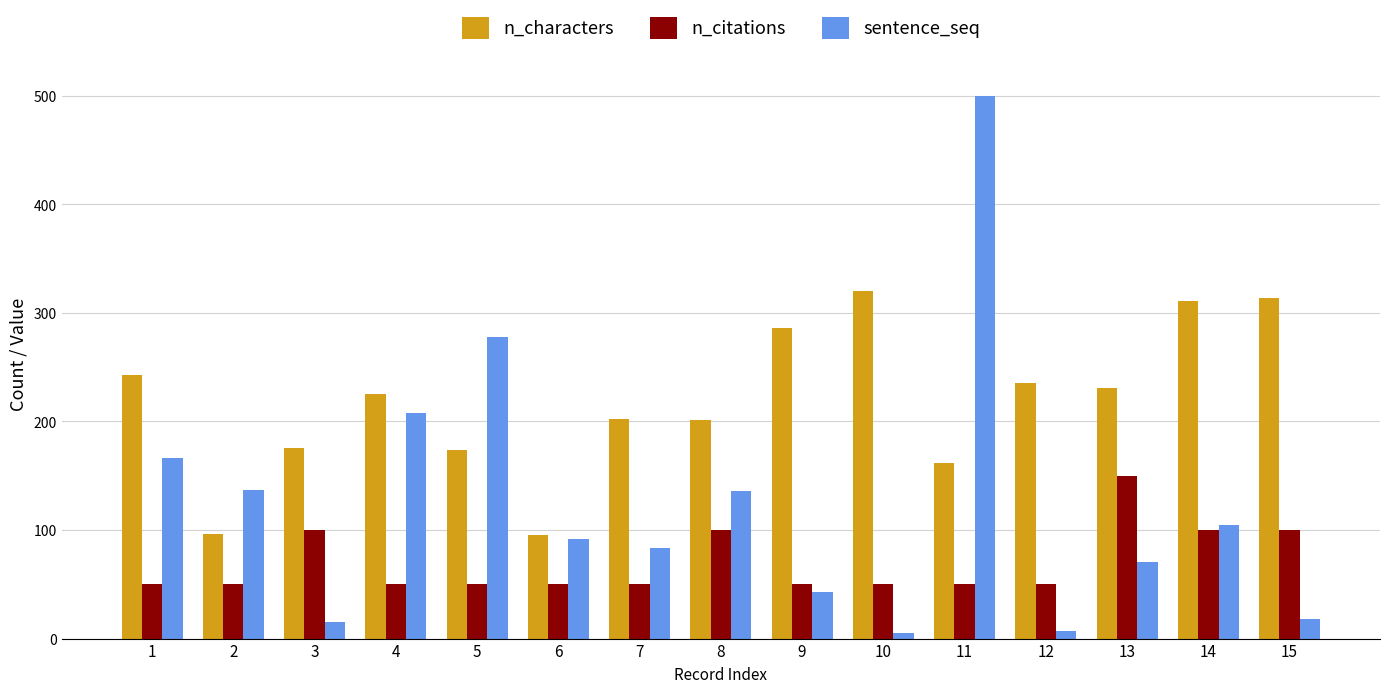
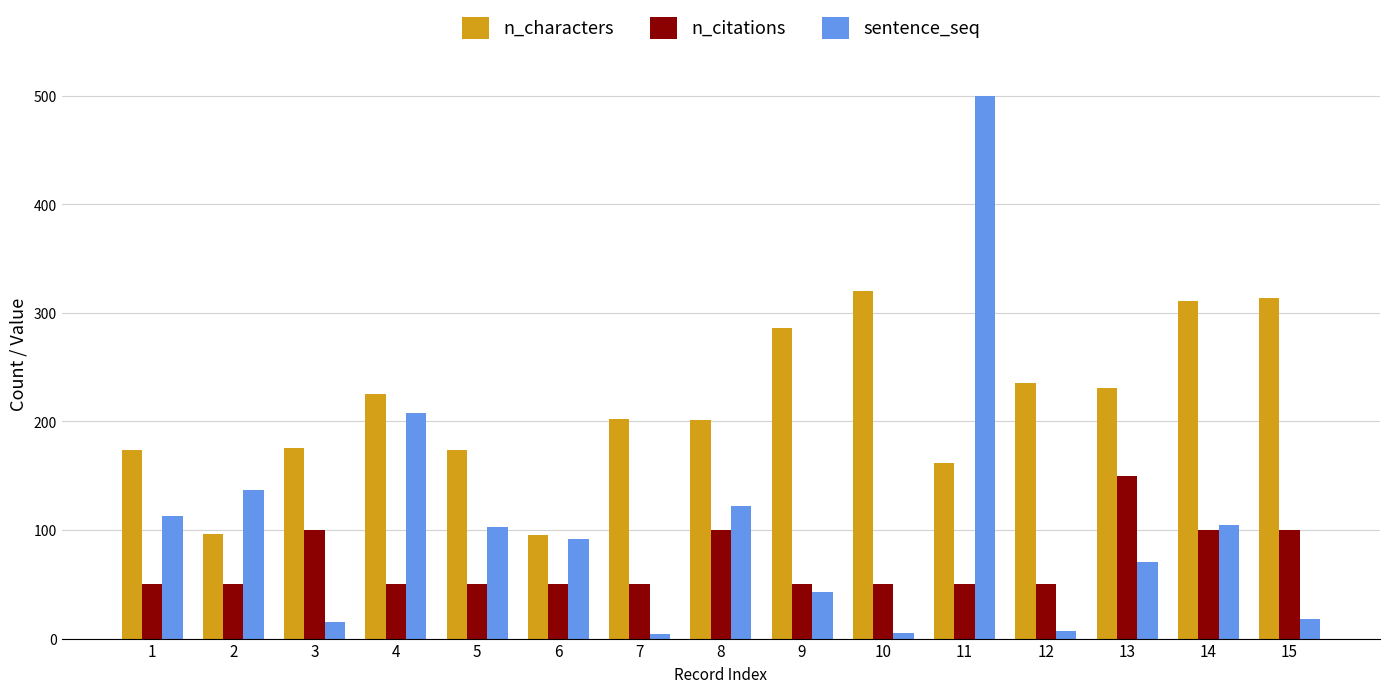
  {
    "n_characters": {
-     "1": 243,
+     "1": 174,
      "2": 96,
      "3": 176,
      "4": 225,
      "5": 174,
      "6": 95,
      "7": 202,
      "8": 201,
      "9": 286,
      "10": 320,
      "11": 162,
      "12": 235,
      "13": 231,
      "14": 311,
      "15": 314
    },
    "n_citations": {
      "1": 50,
      "2": 50,
      "3": 100,
      "4": 50,
      "5": 50,
      "6": 50,
      "7": 50,
      "8": 100,
      "9": 50,
      "10": 50,
      "11": 50,
      "12": 50,
      "13": 150,
      "14": 100,
      "15": 100
    },
    "sentence_seq": {
-     "1": 166,
+     "1": 113,
      "2": 137,
      "3": 15,
      "4": 208,
-     "5": 278,
+     "5": 103,
      "6": 92,
-     "7": 83,
-     "8": 136,
+     "7": 4,
+     "8": 122,
      "9": 43,
      "10": 5,
      "11": 500,
      "12": 7,
      "13": 71,
      "14": 105,
      "15": 18
    }
  }
